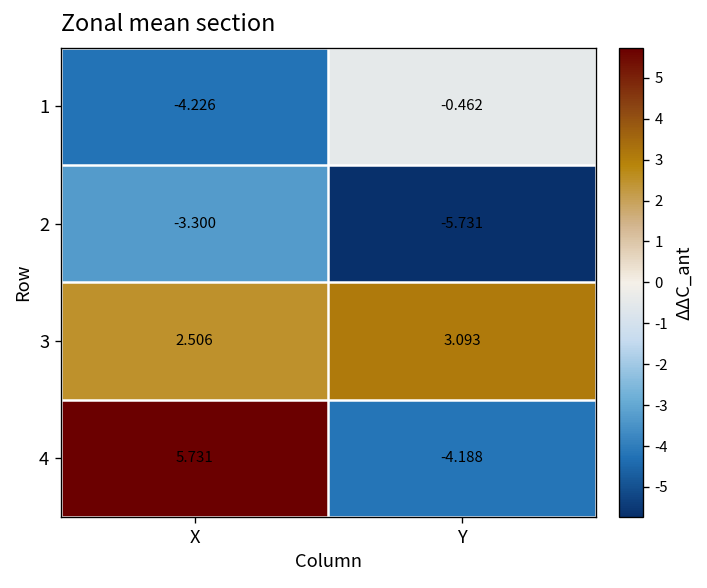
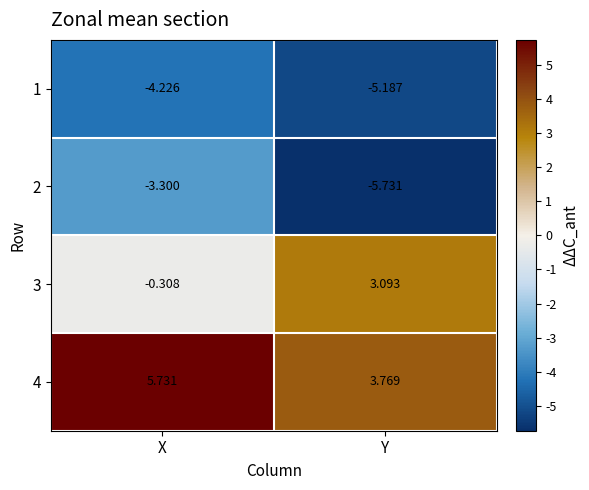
  {
    "1": {
      "X": -4.226,
-     "Y": -0.462
+     "Y": -5.187
    },
    "2": {
      "X": -3.300,
      "Y": -5.731
    },
    "3": {
-     "X": 2.506,
+     "X": -0.308,
      "Y": 3.093
    },
    "4": {
      "X": 5.731,
-     "Y": -4.188
+     "Y": 3.769
    }
  }
